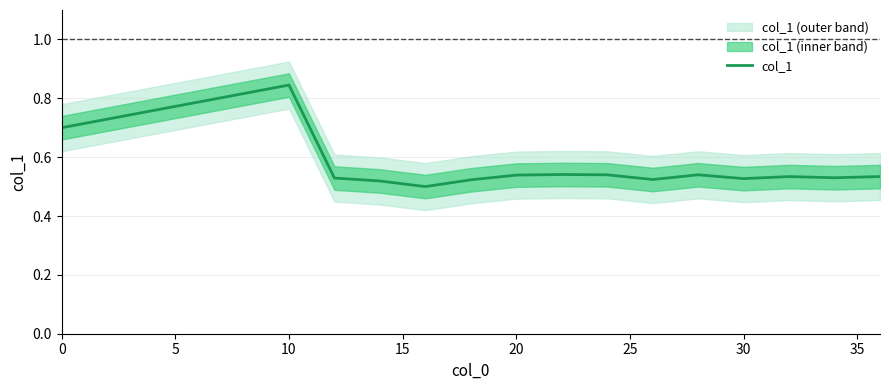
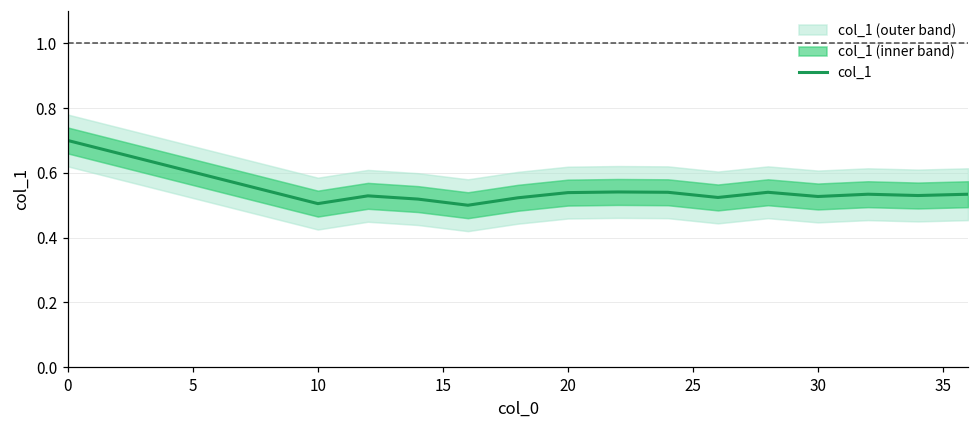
  {
    "col_1": {
      "0": 0.70,
-     "10": 0.85,
+     "10": 0.51,
      "20": 0.54,
      "30": 0.53
    }
  }
